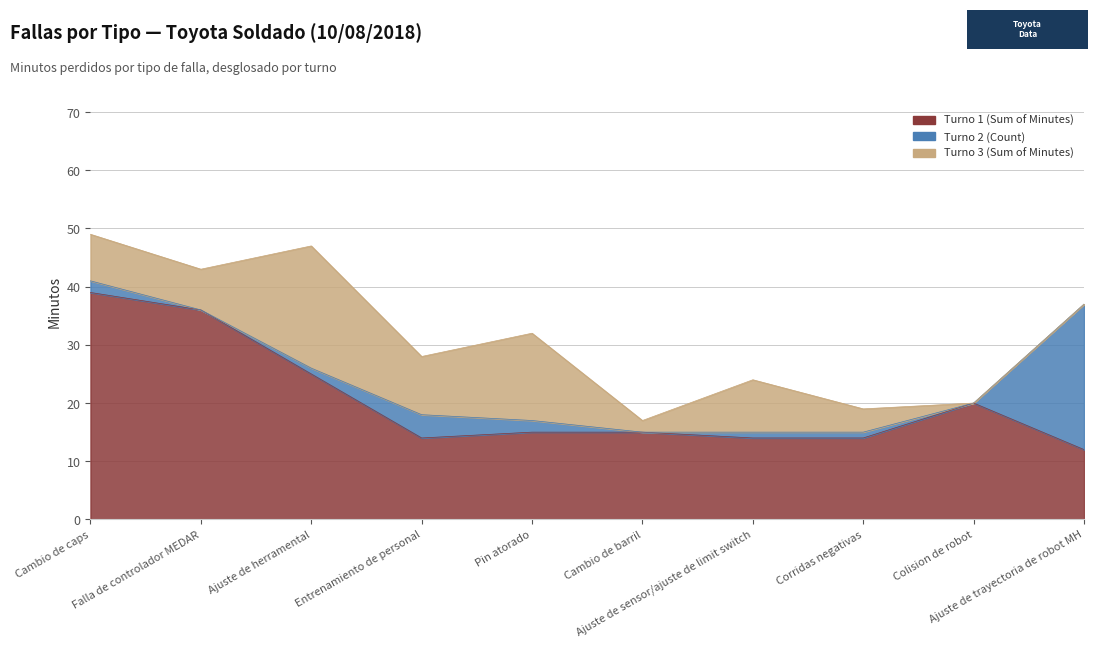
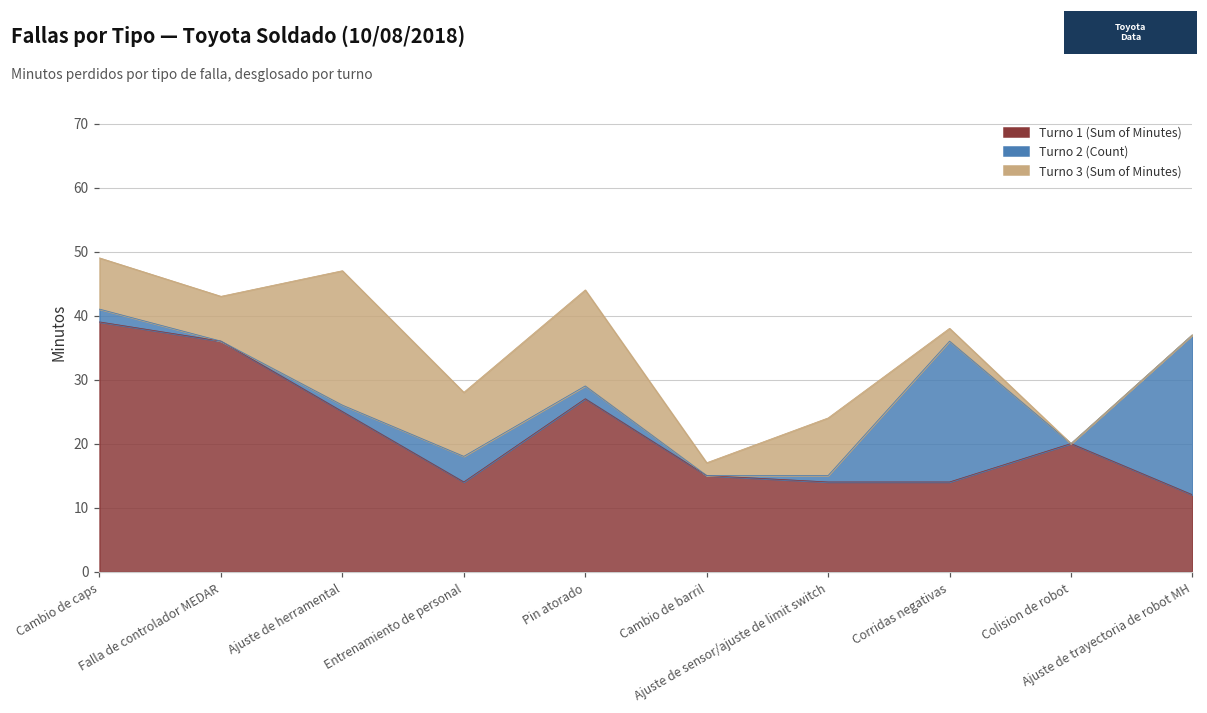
  {
    "Turno 1 (Sum of Minutes)": {
      "Cambio de caps": 39,
      "Ajuste de herramental": 25,
      "Entrenamiento de personal": 14,
-     "Pin atorado": 15,
+     "Pin atorado": 27,
      "Ajuste de sensor/ajuste de limit switch": 14,
      "Corridas negativas": 14,
      "Ajuste de trayectoria de robot MH": 12
    },
    "Turno 2 (Count)": {
      "Cambio de caps": 2,
      "Ajuste de herramental": 1,
      "Entrenamiento de personal": 4,
      "Pin atorado": 2,
      "Ajuste de sensor/ajuste de limit switch": 1,
-     "Corridas negativas": 1
+     "Corridas negativas": 22
    },
    "Turno 3 (Sum of Minutes)": {
      "Cambio de caps": 8,
      "Falla de controlador MEDAR": 7,
      "Ajuste de herramental": 21,
      "Entrenamiento de personal": 10,
      "Pin atorado": 15,
      "Cambio de barril": 2,
      "Ajuste de sensor/ajuste de limit switch": 9,
-     "Corridas negativas": 4
+     "Corridas negativas": 2
    }
  }
